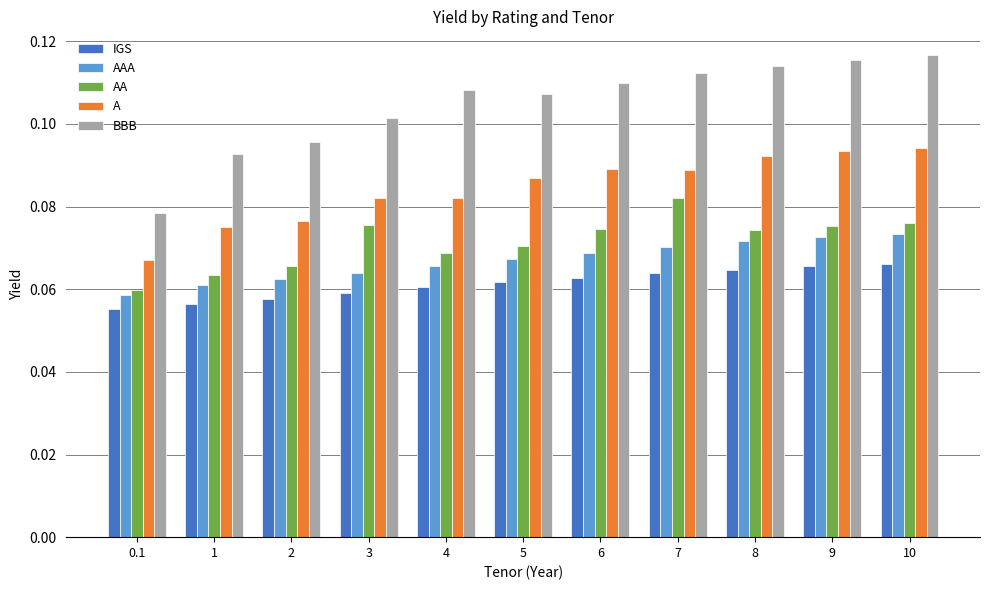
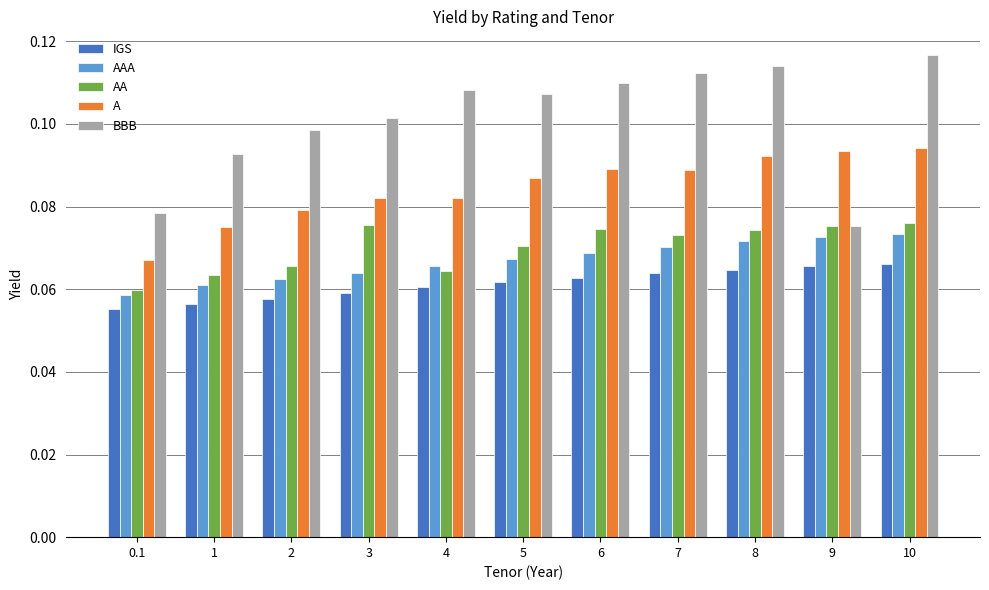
  {
    "AA": {
      "0.1": 0.060,
      "1": 0.063,
      "2": 0.066,
      "3": 0.075,
-     "4": 0.069,
+     "4": 0.064,
      "5": 0.070,
      "6": 0.075,
-     "7": 0.082,
+     "7": 0.073,
      "8": 0.074,
      "9": 0.075,
      "10": 0.076
    },
    "A": {
      "0.1": 0.067,
      "1": 0.075,
-     "2": 0.077,
+     "2": 0.079,
      "3": 0.082,
      "4": 0.082,
      "5": 0.087,
      "6": 0.089,
      "7": 0.089,
      "8": 0.092,
      "9": 0.093,
      "10": 0.094
    },
    "BBB": {
      "0.1": 0.078,
      "1": 0.093,
-     "2": 0.096,
+     "2": 0.098,
      "3": 0.102,
      "4": 0.108,
      "5": 0.107,
      "6": 0.110,
      "7": 0.112,
      "8": 0.114,
-     "9": 0.116,
+     "9": 0.075,
      "10": 0.117
    }
  }
